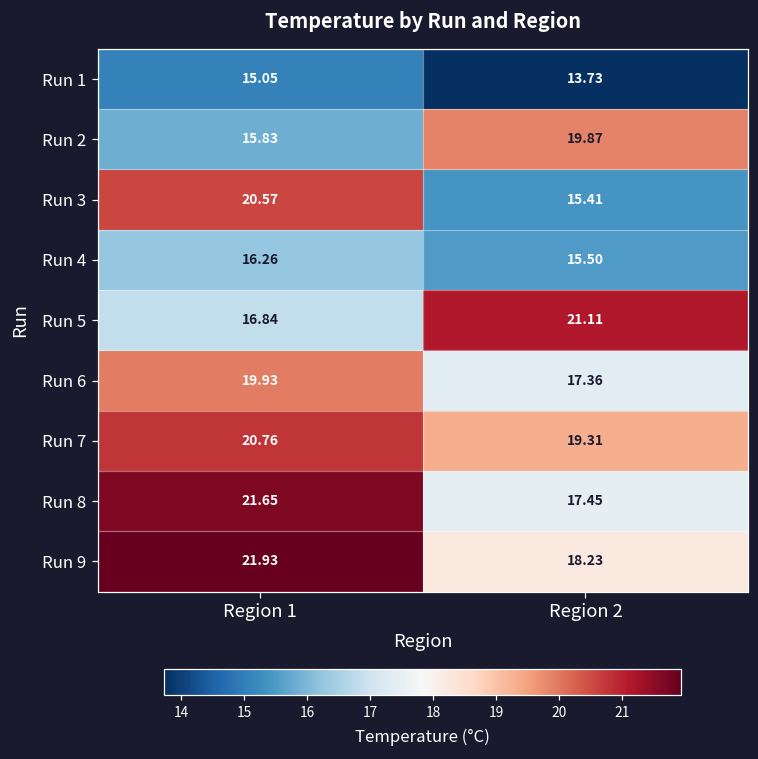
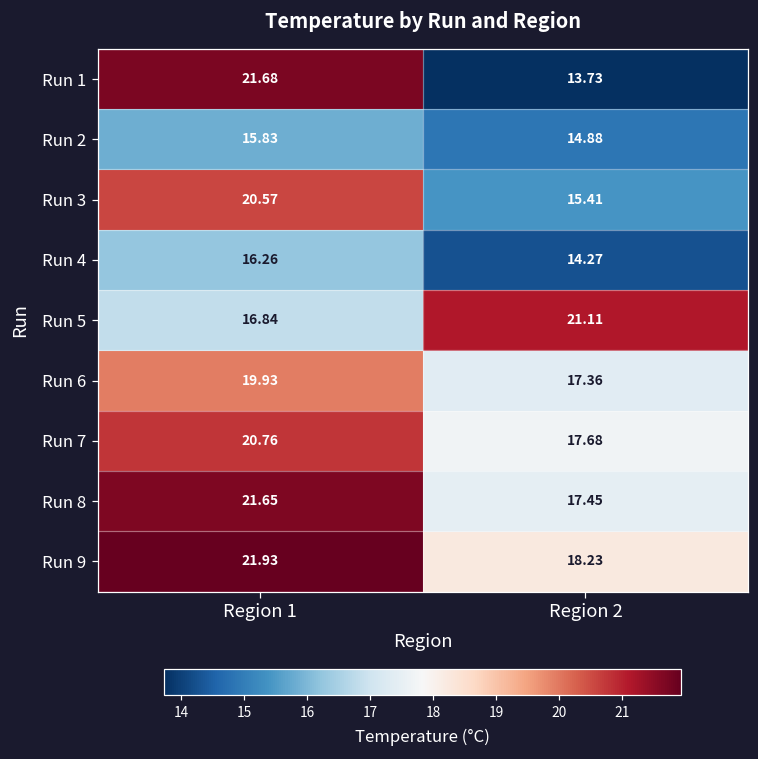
  {
    "Run 1": {
-     "Region 1": 15.05,
+     "Region 1": 21.68,
      "Region 2": 13.73
    },
    "Run 2": {
      "Region 1": 15.83,
-     "Region 2": 19.87
+     "Region 2": 14.88
    },
    "Run 3": {
      "Region 1": 20.57,
      "Region 2": 15.41
    },
    "Run 4": {
      "Region 1": 16.26,
-     "Region 2": 15.50
+     "Region 2": 14.27
    },
    "Run 5": {
      "Region 1": 16.84,
      "Region 2": 21.11
    },
    "Run 6": {
      "Region 1": 19.93,
      "Region 2": 17.36
    },
    "Run 7": {
      "Region 1": 20.76,
-     "Region 2": 19.31
+     "Region 2": 17.68
    },
    "Run 8": {
      "Region 1": 21.65,
      "Region 2": 17.45
    },
    "Run 9": {
      "Region 1": 21.93,
      "Region 2": 18.23
    }
  }
